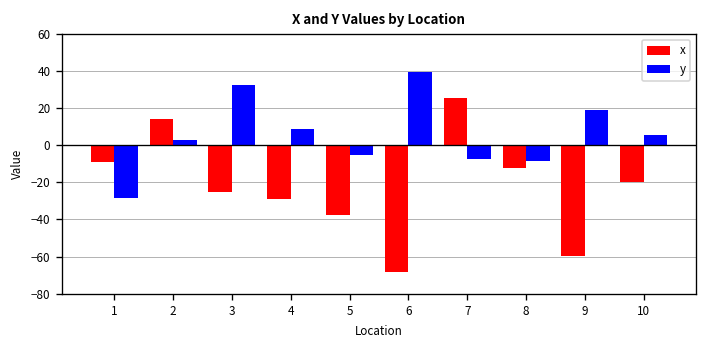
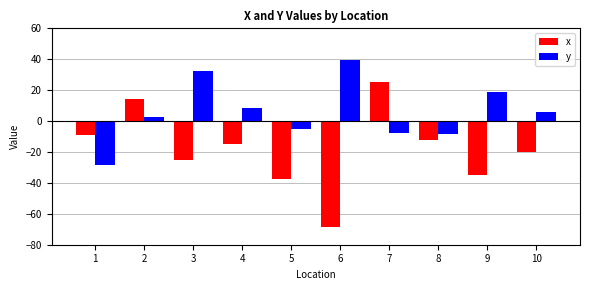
  {
    "x": {
      "1": -9,
      "2": 14,
      "3": -25,
-     "4": -29,
+     "4": -15,
      "5": -38,
      "6": -68,
      "7": 25,
      "8": -12,
-     "9": -60,
+     "9": -35,
      "10": -20
    },
    "y": {
      "1": -28,
      "2": 3,
      "3": 33,
      "4": 9,
      "5": -5,
      "6": 40,
      "7": -8,
      "8": -8,
      "9": 19,
      "10": 6
    }
  }
